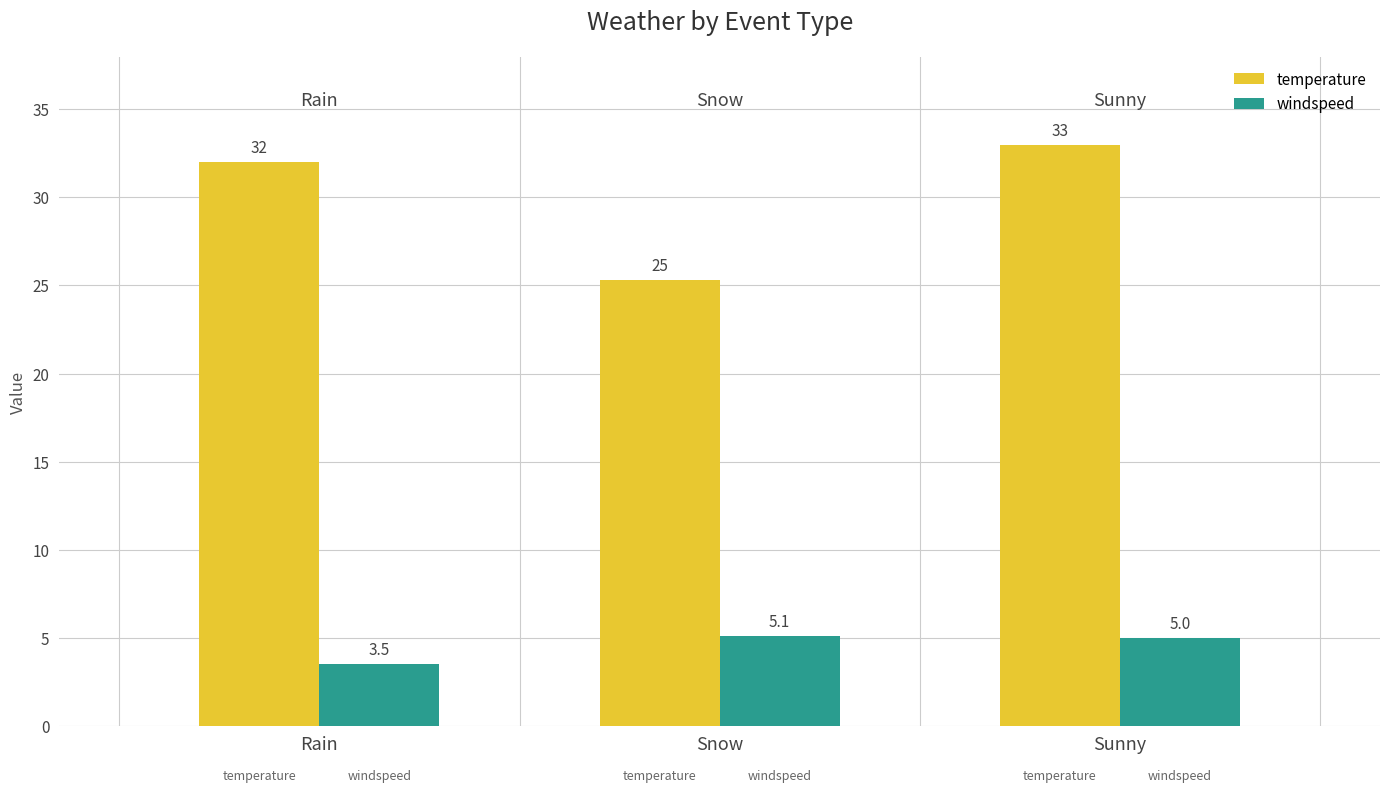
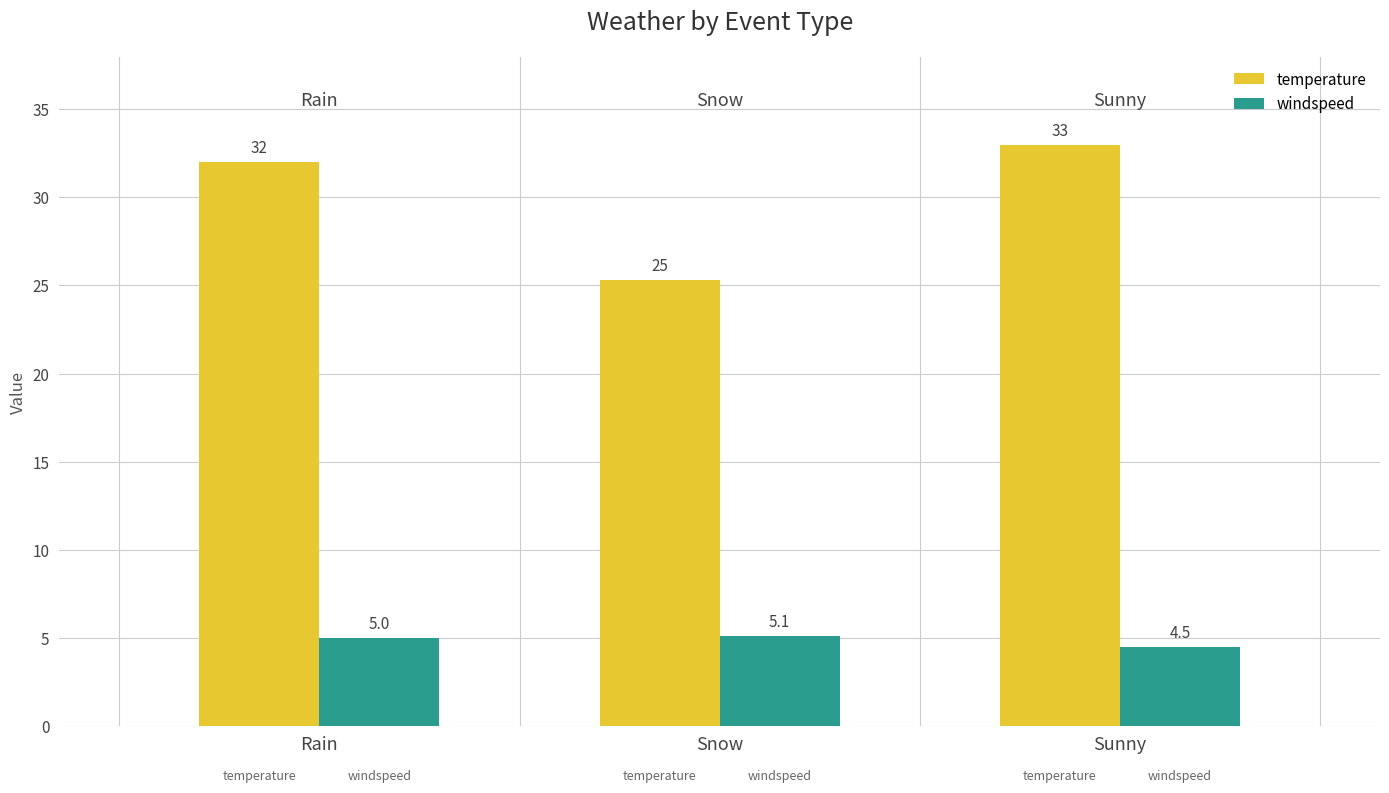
  {
    "temperature": {
      "Rain": 32,
      "Snow": 25,
      "Sunny": 33
    },
    "windspeed": {
-     "Rain": 3.5,
+     "Rain": 5.0,
      "Snow": 5.1,
-     "Sunny": 5.0
+     "Sunny": 4.5
    }
  }
